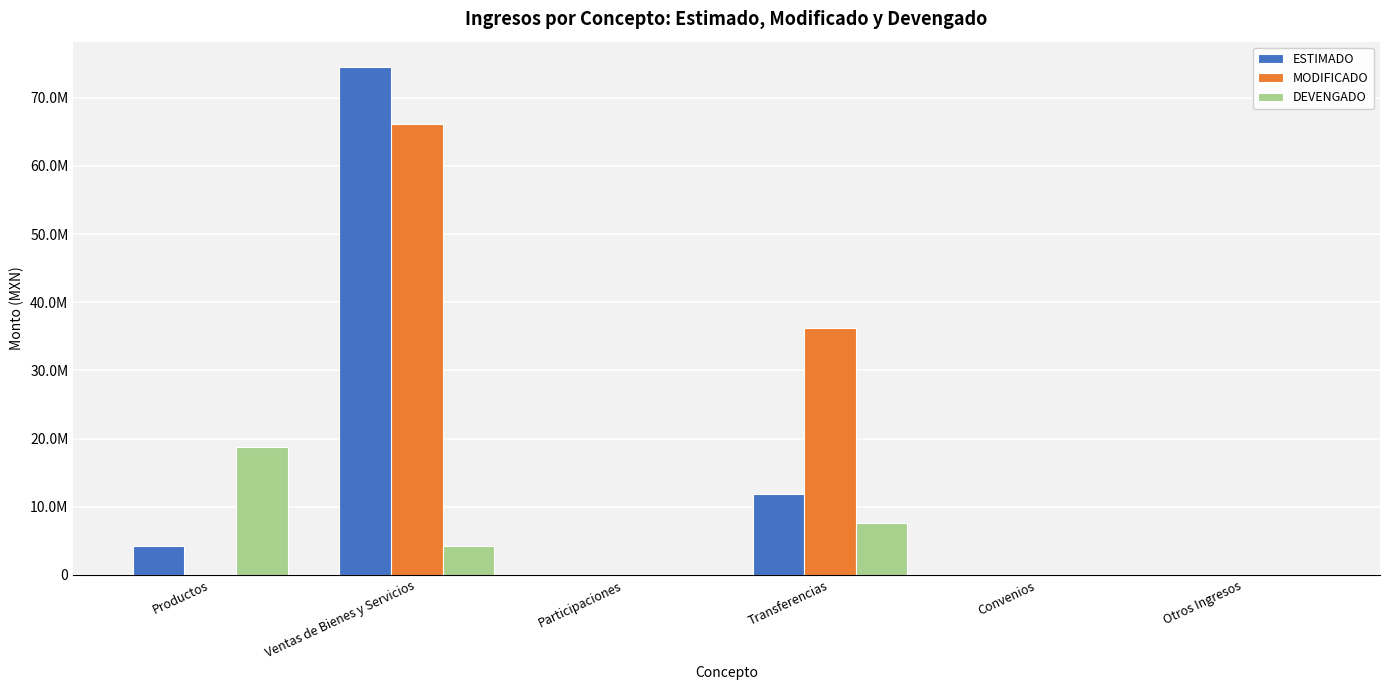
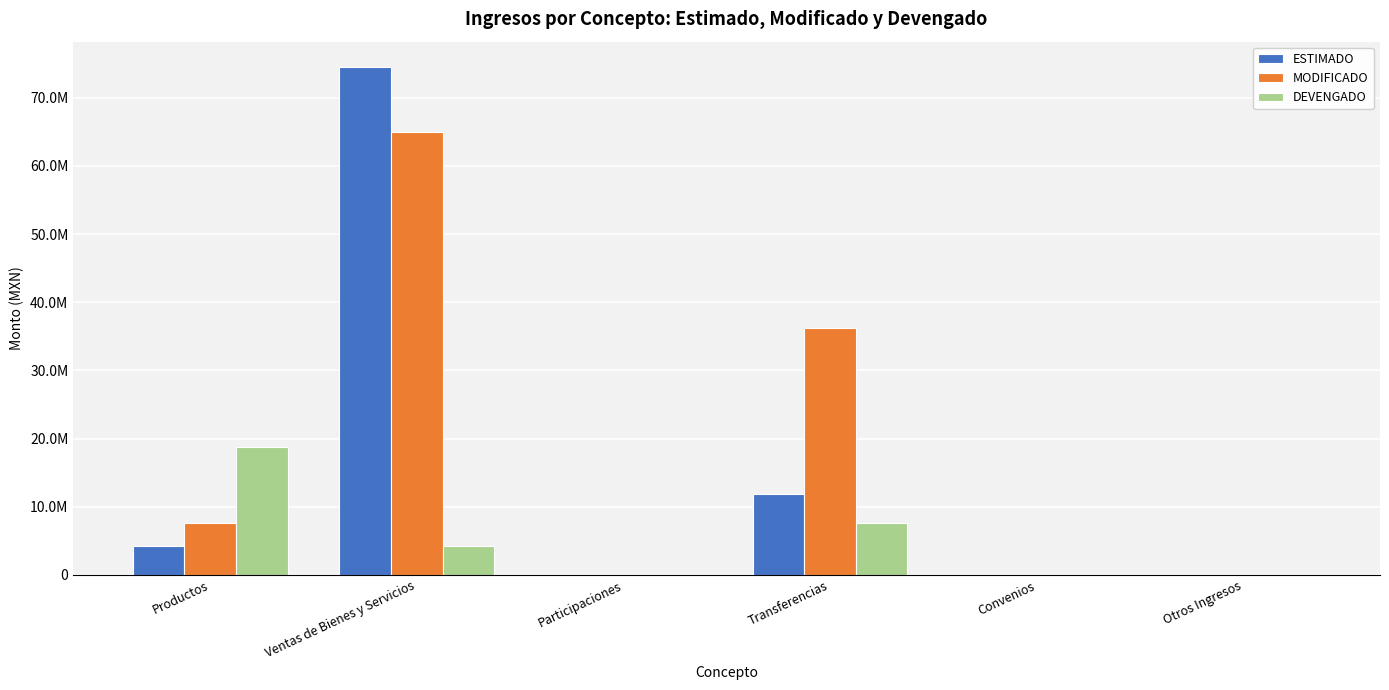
  {
    "ESTIMADO": {
      "Productos": 4000000,
      "Ventas de Bienes y Servicios": 75000000,
      "Participaciones": 0,
      "Transferencias": 12000000,
      "Convenios": 0,
      "Otros Ingresos": 0
    },
    "MODIFICADO": {
-     "Productos": 0,
-     "Ventas de Bienes y Servicios": 66000000,
+     "Productos": 8000000,
+     "Ventas de Bienes y Servicios": 65000000,
      "Participaciones": 0,
      "Transferencias": 36000000,
      "Convenios": 0,
      "Otros Ingresos": 0
    },
    "DEVENGADO": {
      "Productos": 19000000,
      "Ventas de Bienes y Servicios": 4000000,
      "Participaciones": 0,
      "Transferencias": 8000000,
      "Convenios": 0,
      "Otros Ingresos": 0
    }
  }
